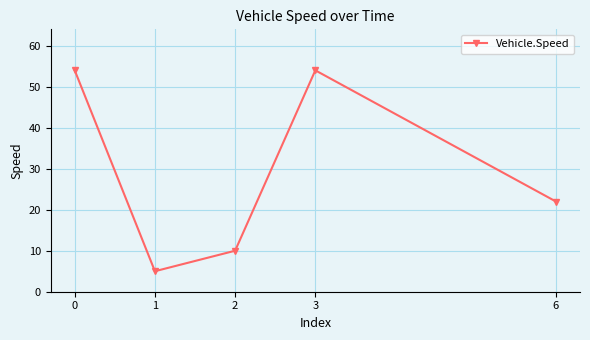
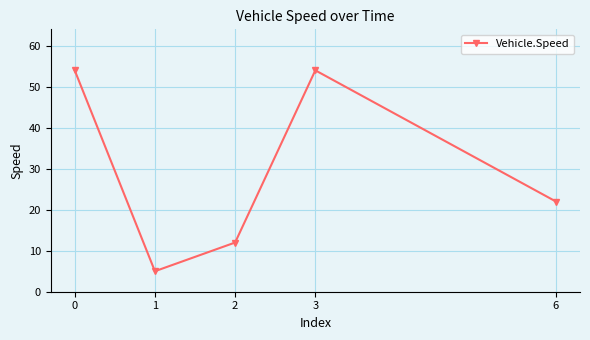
  {
    "0": 54,
    "1": 5,
-   "2": 10,
+   "2": 12,
    "3": 54,
    "6": 22
  }
